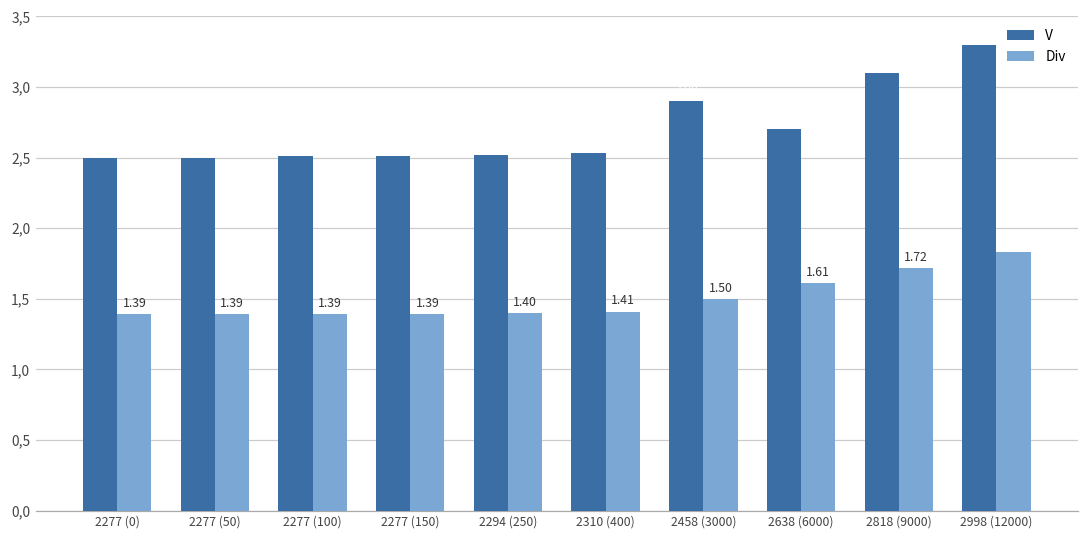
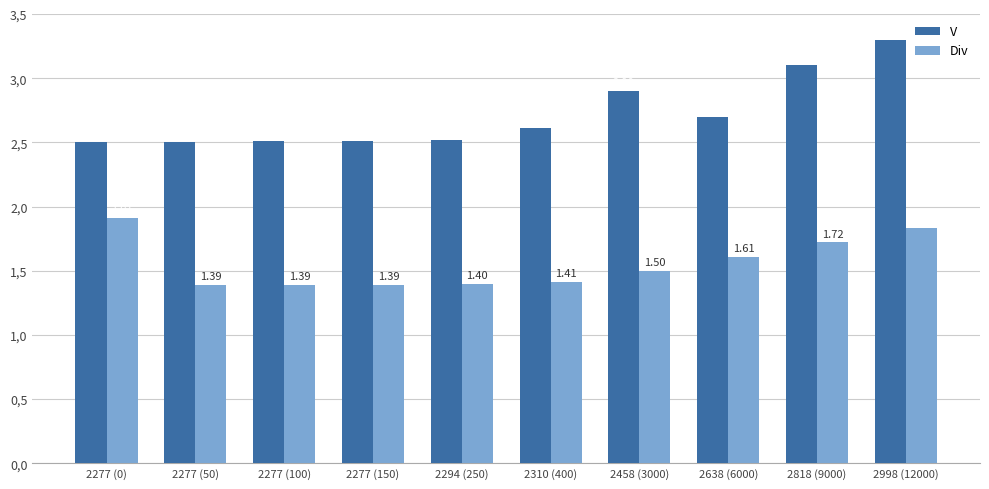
  {
    "V": {
      "2277 (0)": 25.0,
      "2277 (50)": 25.0,
      "2277 (100)": 25.1,
      "2277 (150)": 25.1,
      "2294 (250)": 25.2,
-     "2310 (400)": 25.3,
+     "2310 (400)": 26.1,
      "2458 (3000)": 29.0,
      "2638 (6000)": 27.0,
      "2818 (9000)": 31.0,
      "2998 (12000)": 33.0
    },
    "Div": {
-     "2277 (0)": 13.9,
+     "2277 (0)": 19.1,
      "2998 (12000)": 18.3
    }
  }
